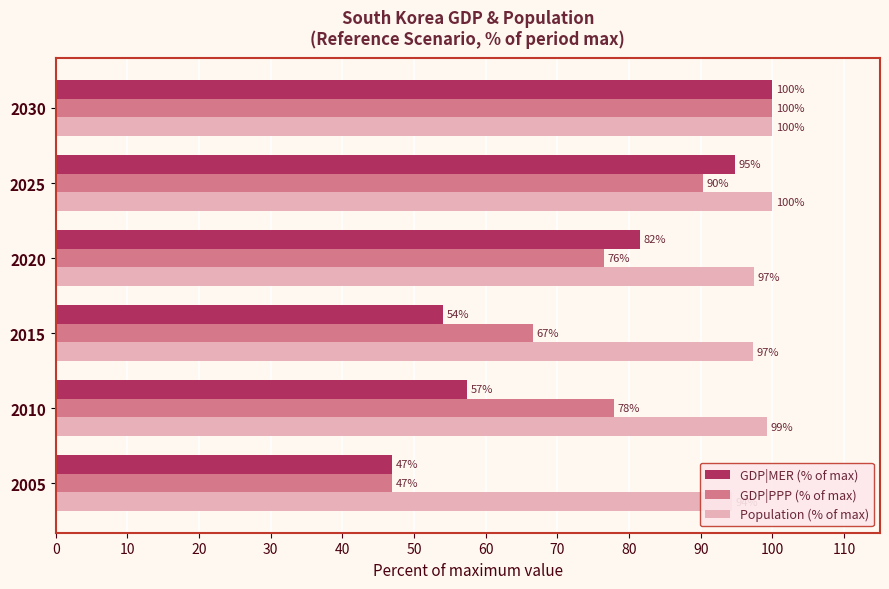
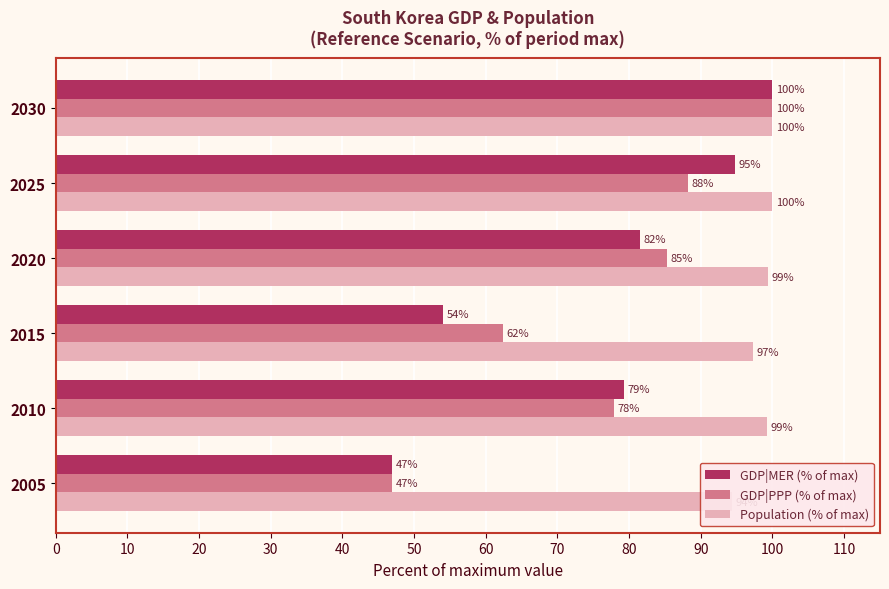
  {
    "GDP|MER (% of max)": {
      "2030": "100%",
      "2025": "95%",
      "2020": "82%",
      "2015": "54%",
-     "2010": "57%",
+     "2010": "79%",
      "2005": "47%"
    },
    "GDP|PPP (% of max)": {
      "2030": "100%",
-     "2025": "90%",
-     "2020": "76%",
-     "2015": "67%",
+     "2025": "88%",
+     "2020": "85%",
+     "2015": "62%",
      "2010": "78%",
      "2005": "47%"
    },
    "Population (% of max)": {
      "2030": "100%",
      "2025": "100%",
-     "2020": "97%",
+     "2020": "99%",
      "2015": "97%",
      "2010": "99%"
    }
  }
